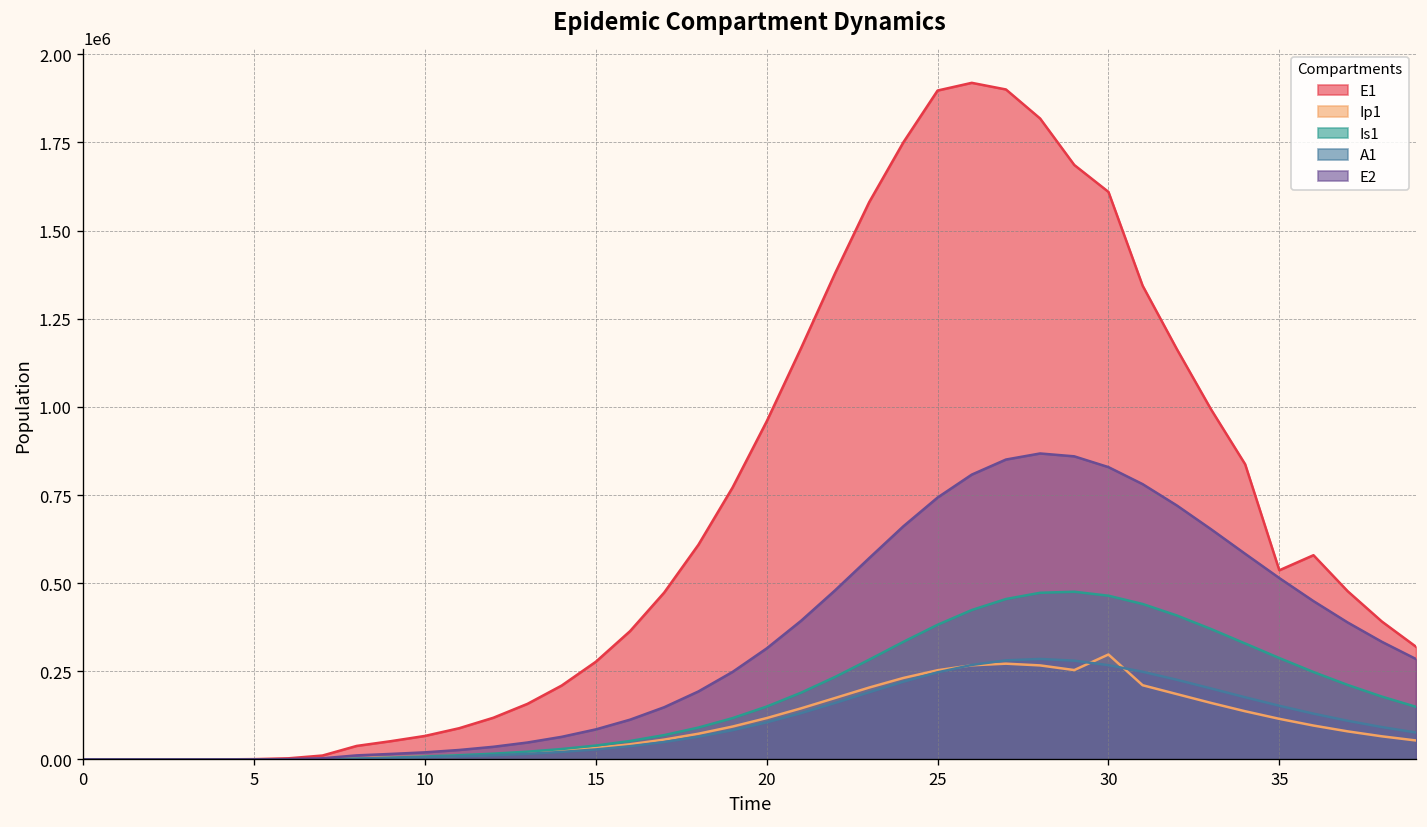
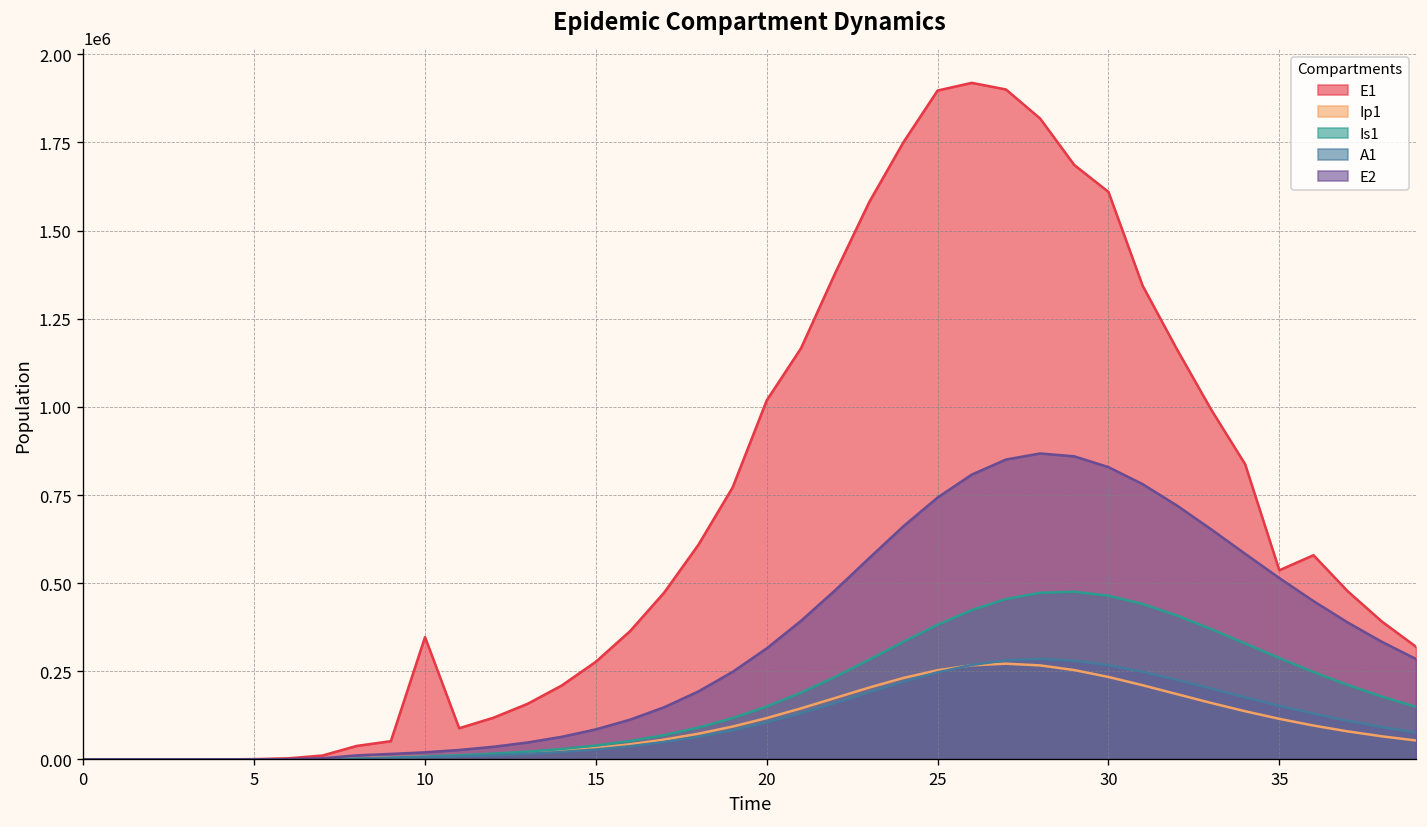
  {
    "E1": {
-     "10": 70000,
+     "10": 350000,
      "15": 280000,
-     "20": 960000,
+     "20": 1020000,
      "25": 1900000,
      "30": 1610000,
      "35": 540000
    },
    "Ip1": {
      "20": 120000,
-     "30": 300000,
+     "30": 230000,
      "35": 120000
    }
  }
